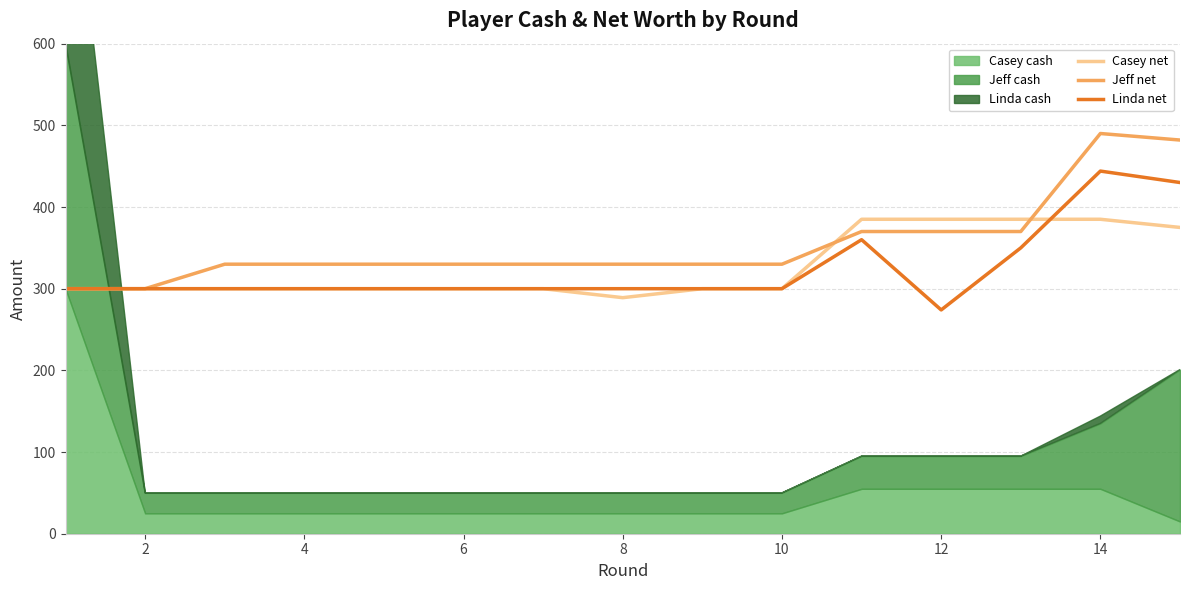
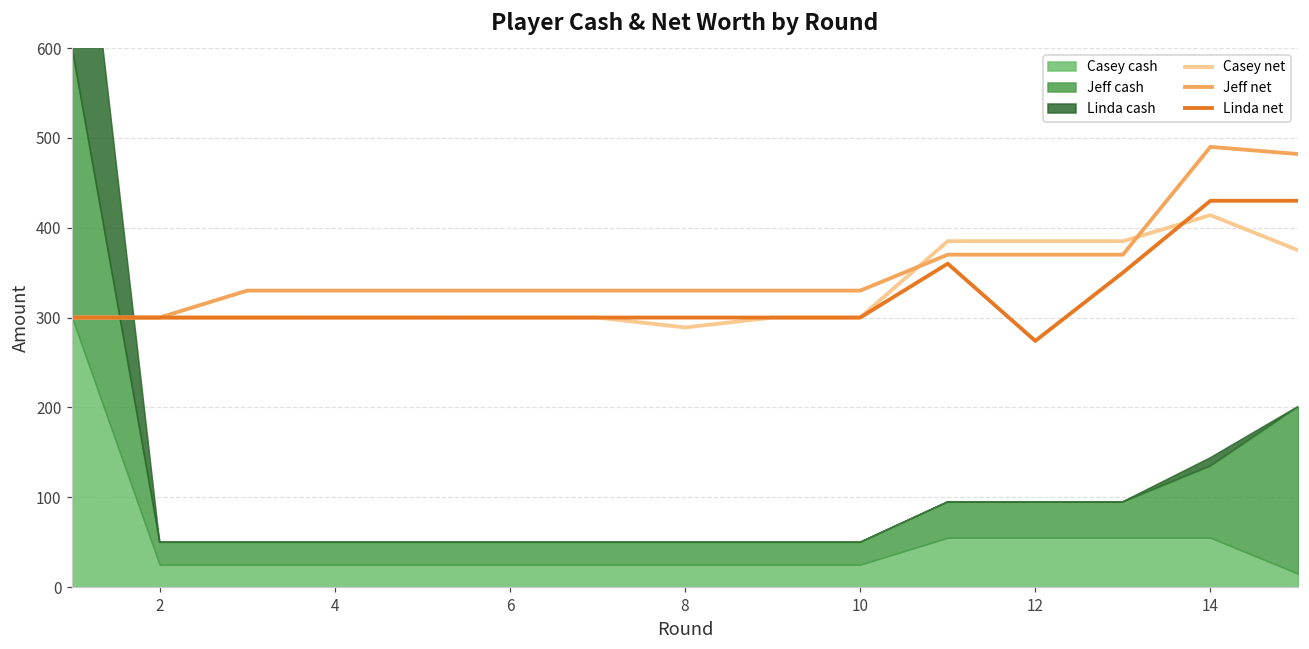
  {
    "Casey net": {
      "8": 290,
      "12": 390,
-     "14": 390
+     "14": 410
    },
    "Jeff net": {
      "4": 330,
      "6": 330,
      "8": 330,
      "10": 330,
      "12": 370,
      "14": 490
    },
    "Linda net": {
      "8": 300,
      "12": 270,
-     "14": 440
+     "14": 430
    },
    "Linda cash": {
      "14": 10
    }
  }
